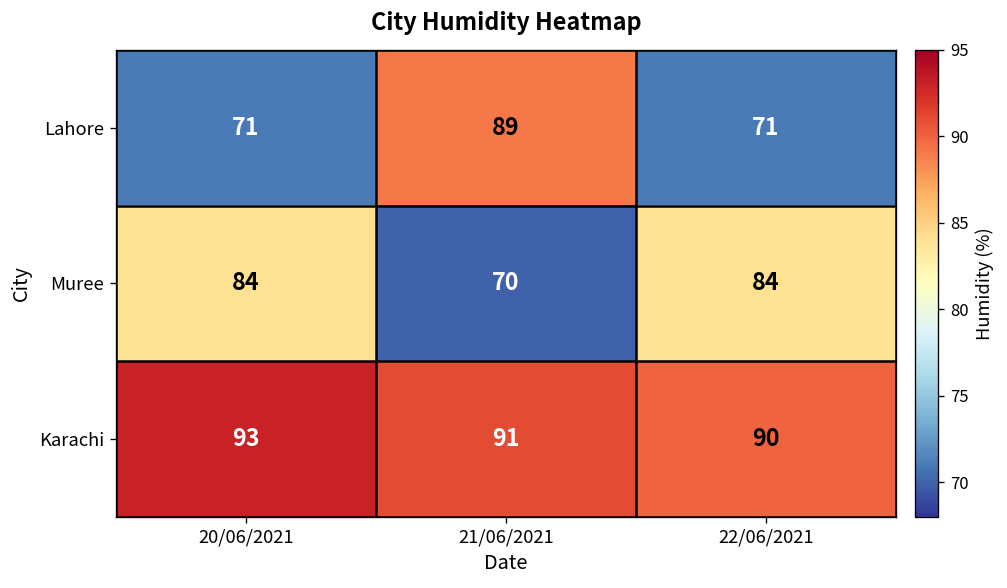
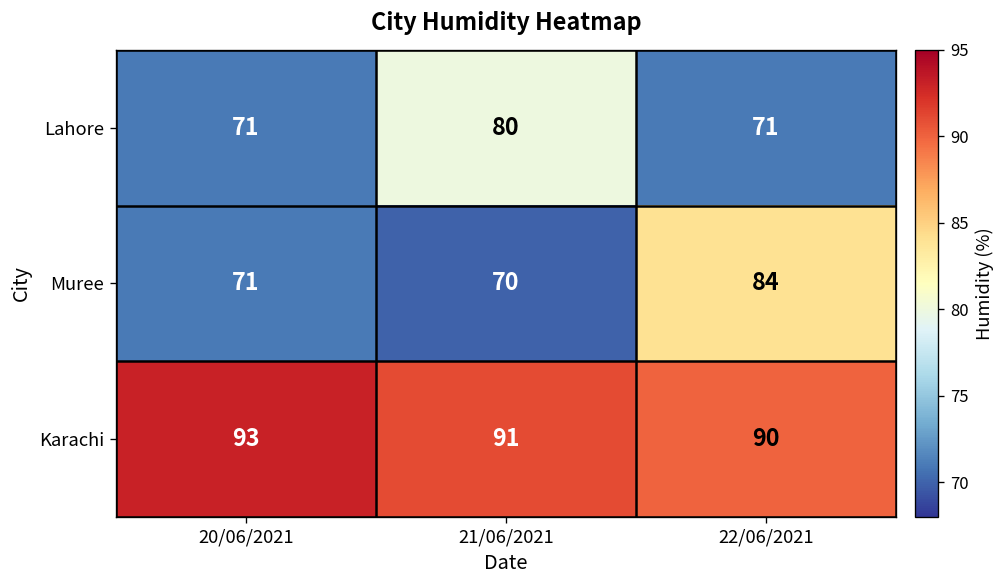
  {
    "Lahore": {
      "20/06/2021": 71,
-     "21/06/2021": 89,
+     "21/06/2021": 80,
      "22/06/2021": 71
    },
    "Muree": {
-     "20/06/2021": 84,
+     "20/06/2021": 71,
      "21/06/2021": 70,
      "22/06/2021": 84
    },
    "Karachi": {
      "20/06/2021": 93,
      "21/06/2021": 91,
      "22/06/2021": 90
    }
  }
